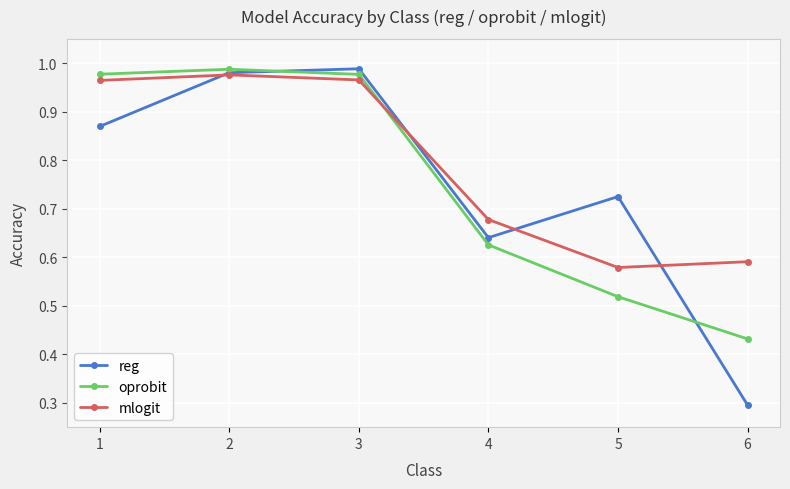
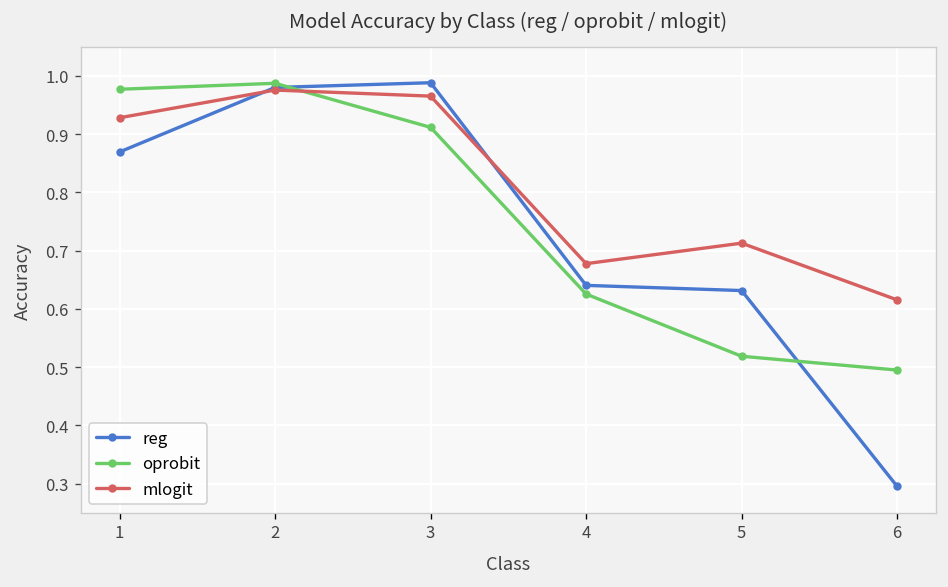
  {
    "reg": {
      "1": 0.87,
      "3": 0.99,
      "4": 0.64,
-     "5": 0.73,
+     "5": 0.63,
      "6": 0.30
    },
    "oprobit": {
      "1": 0.98,
      "2": 0.99,
-     "3": 0.98,
+     "3": 0.91,
      "4": 0.63,
      "5": 0.52,
-     "6": 0.43
+     "6": 0.50
    },
    "mlogit": {
-     "1": 0.96,
+     "1": 0.93,
      "3": 0.97,
      "4": 0.68,
-     "5": 0.58,
-     "6": 0.59
+     "5": 0.71,
+     "6": 0.62
    }
  }
